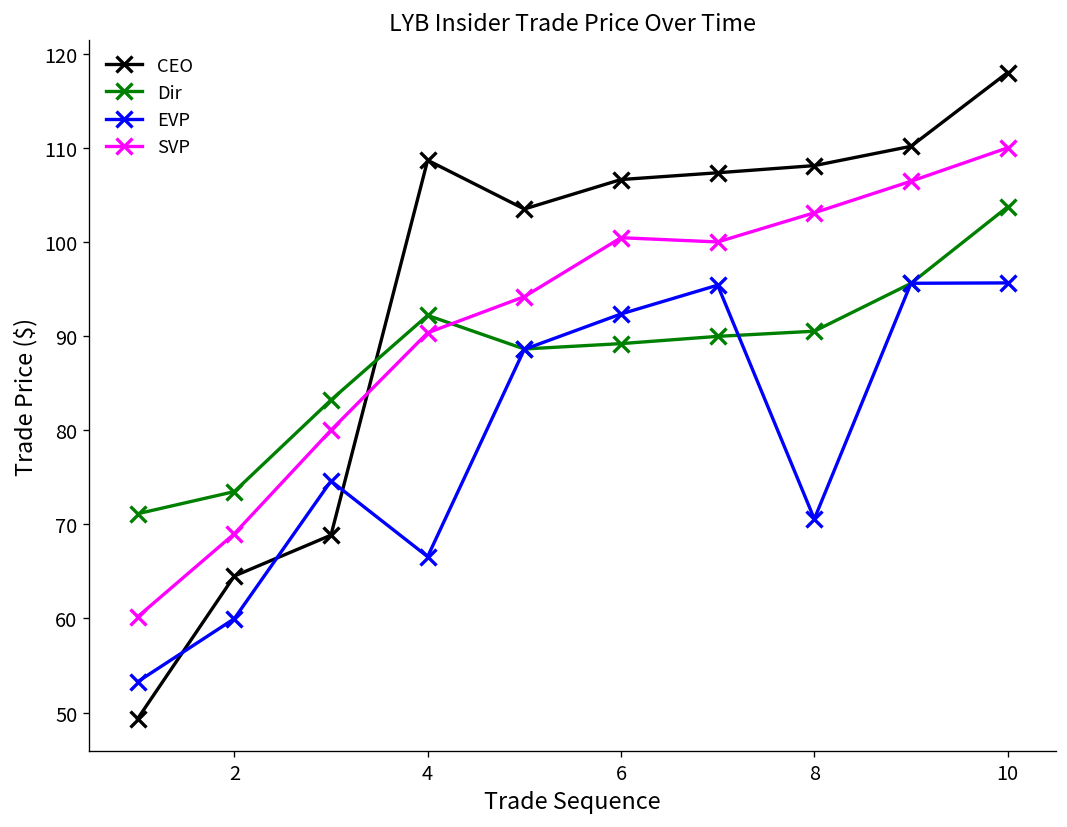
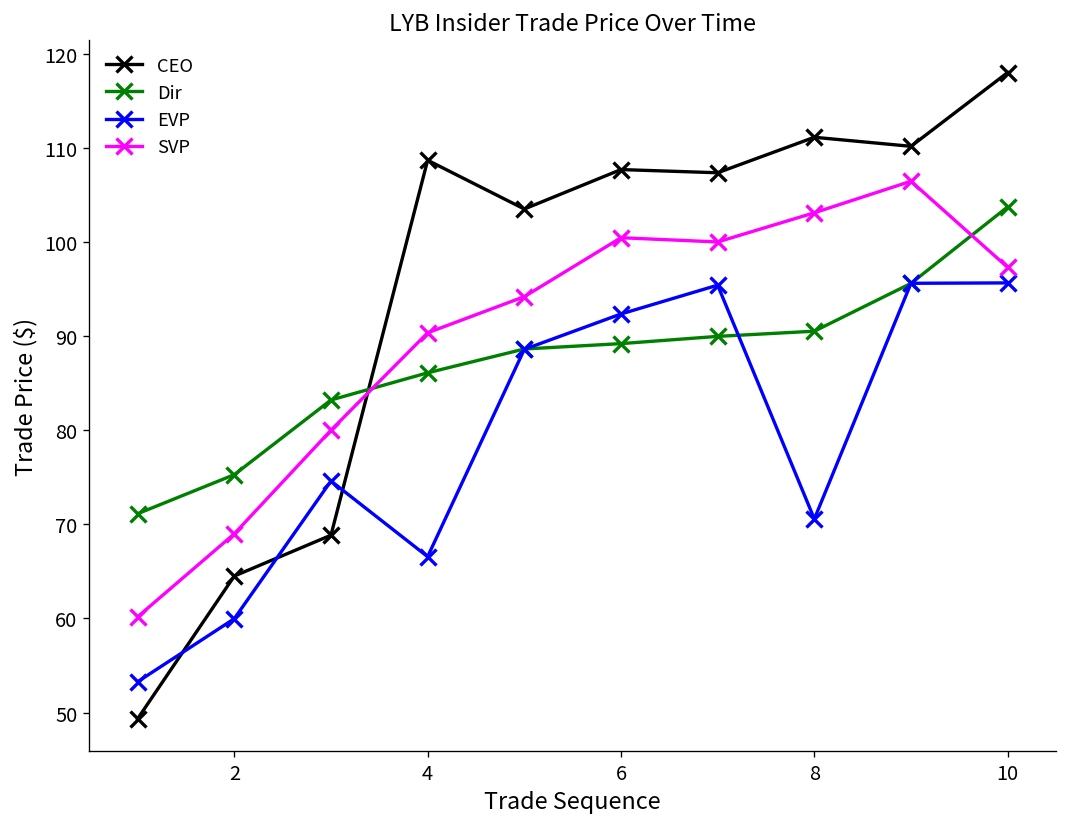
  {
    "CEO": {
      "2": 65,
      "4": 109,
-     "6": 107,
-     "8": 108,
+     "6": 108,
+     "8": 111,
      "10": 118
    },
    "Dir": {
-     "2": 73,
-     "4": 92,
+     "2": 75,
+     "4": 86,
      "6": 89,
      "8": 91,
      "10": 104
    },
    "EVP": {
      "2": 60,
      "4": 67,
      "6": 92,
      "8": 71,
      "10": 96
    },
    "SVP": {
      "2": 69,
      "4": 90,
      "6": 100,
      "8": 103,
-     "10": 110
+     "10": 97
    }
  }
